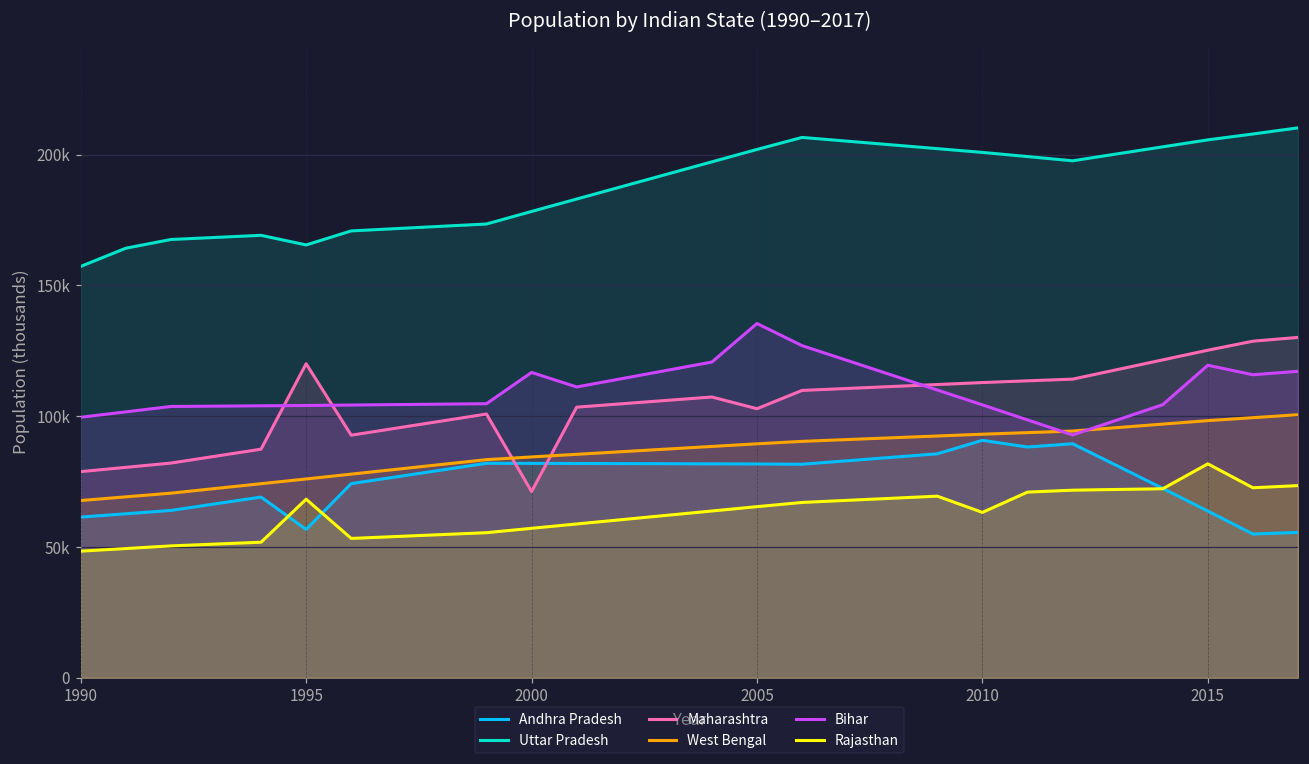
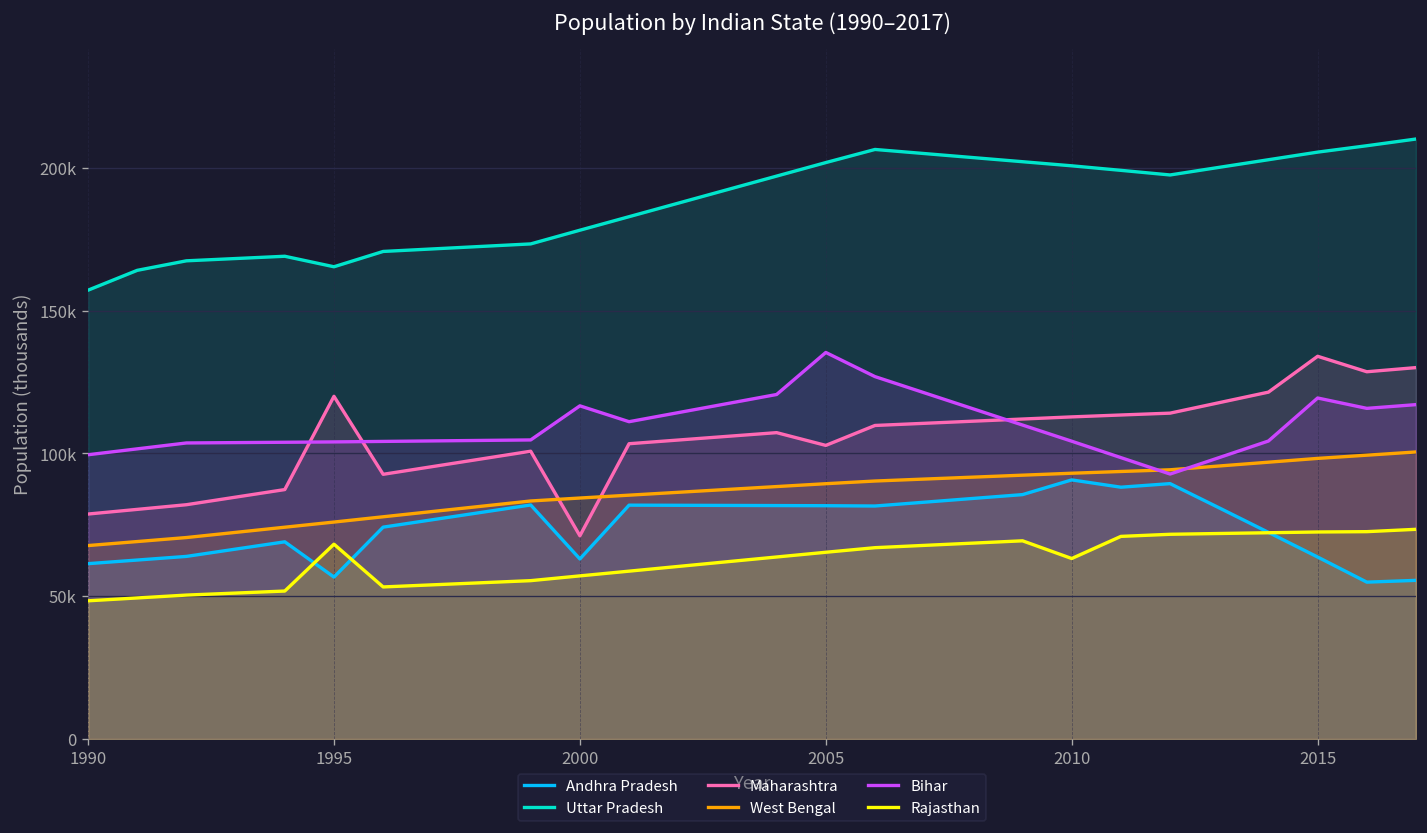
  {
    "Andhra Pradesh": {
      "1990": 61000,
      "1995": 57000,
-     "2000": 82000,
+     "2000": 63000,
      "2005": 82000,
      "2010": 91000,
      "2015": 64000
    },
    "Uttar Pradesh": {
      "1990": 157000,
      "1995": 165000,
      "2000": 178000,
      "2005": 202000,
      "2010": 201000,
      "2015": 206000
    },
    "Maharashtra": {
      "1990": 79000,
      "1995": 120000,
      "2000": 71000,
      "2005": 103000,
      "2010": 113000,
-     "2015": 125000
+     "2015": 134000
    },
    "West Bengal": {
      "1990": 68000,
      "1995": 76000,
      "2000": 84000,
      "2005": 89000,
      "2010": 93000,
      "2015": 98000
    },
    "Bihar": {
      "1990": 100000,
      "1995": 104000,
      "2000": 117000,
      "2005": 135000,
      "2010": 104000,
      "2015": 119000
    },
    "Rajasthan": {
      "1990": 48000,
      "1995": 68000,
      "2000": 57000,
      "2005": 65000,
      "2010": 63000,
-     "2015": 82000
+     "2015": 72000
    }
  }
